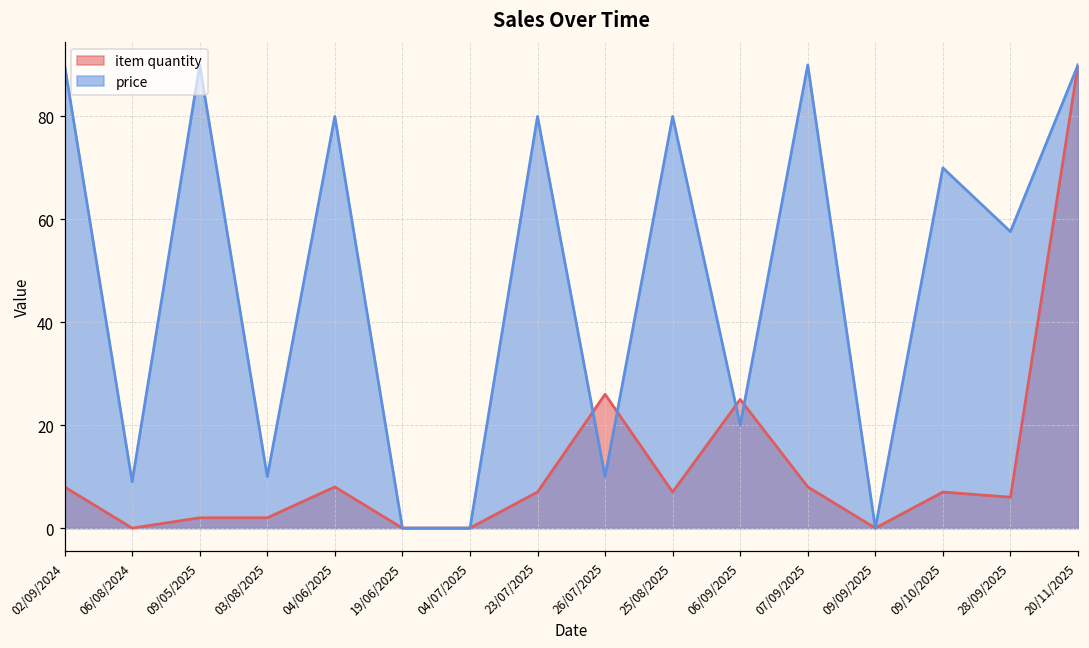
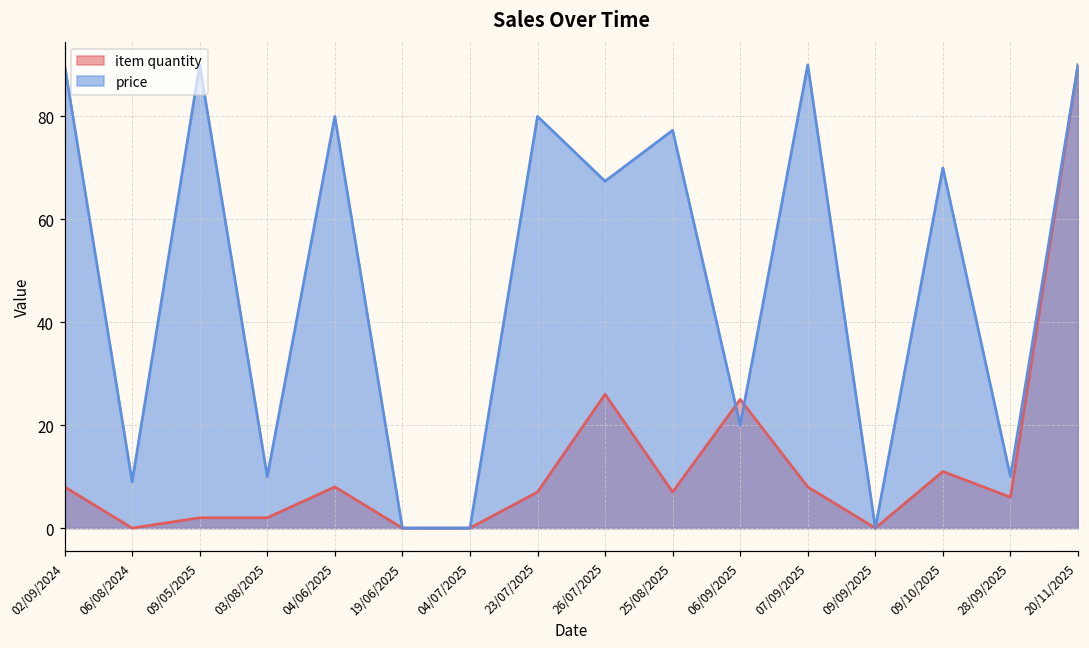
  {
    "item quantity": {
      "02/09/2024": 8,
      "06/08/2024": 0,
      "09/05/2025": 2,
      "03/08/2025": 2,
      "04/06/2025": 8,
      "23/07/2025": 7,
      "26/07/2025": 26,
      "25/08/2025": 7,
      "06/09/2025": 25,
      "07/09/2025": 8,
-     "09/10/2025": 7,
+     "09/10/2025": 11,
      "28/09/2025": 6
    },
    "price": {
      "02/09/2024": 90,
      "06/08/2024": 9,
      "03/08/2025": 10,
      "04/06/2025": 80,
      "23/07/2025": 80,
-     "26/07/2025": 10,
-     "25/08/2025": 80,
+     "26/07/2025": 67,
+     "25/08/2025": 77,
      "06/09/2025": 20,
      "07/09/2025": 90,
      "09/10/2025": 70,
-     "28/09/2025": 58
+     "28/09/2025": 10
    }
  }
